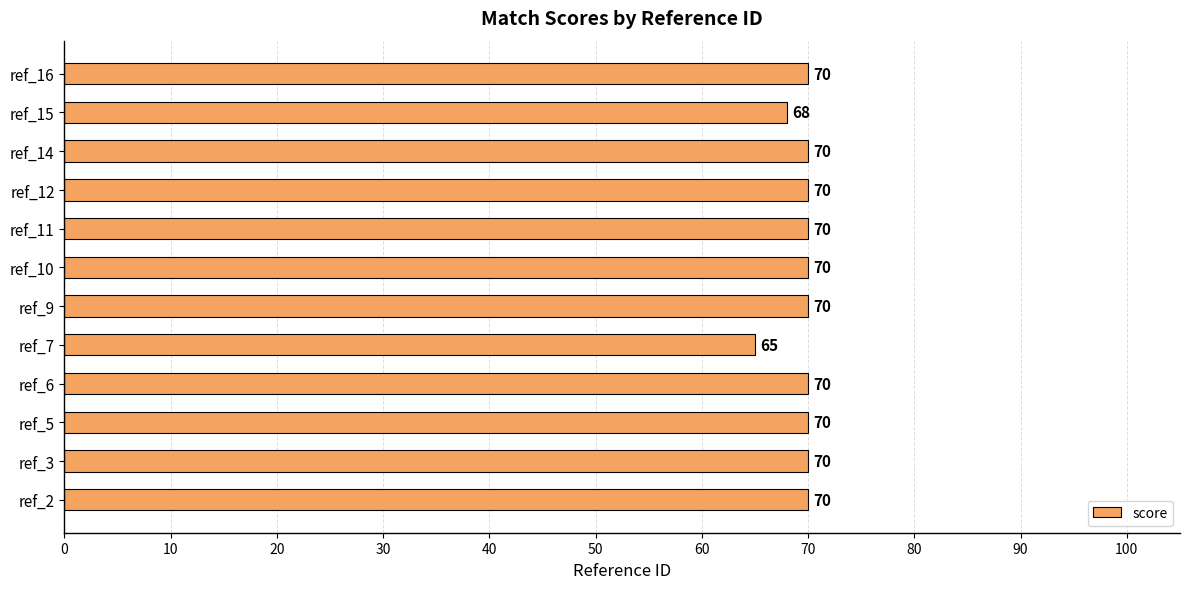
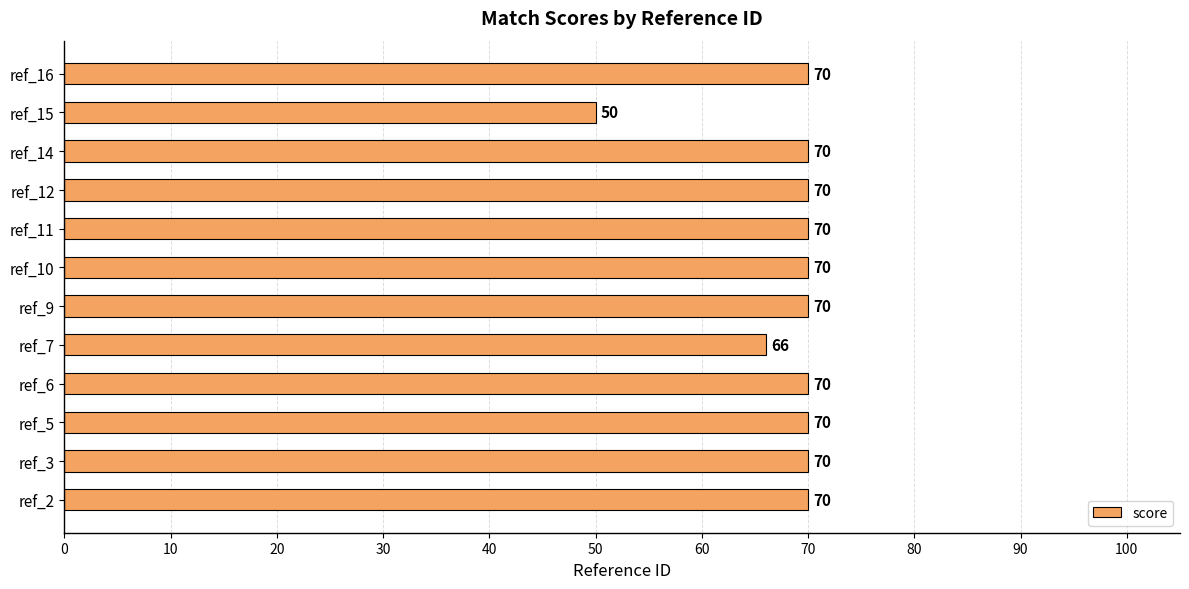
  {
    "ref_16": 70,
-   "ref_15": 68,
+   "ref_15": 50,
    "ref_14": 70,
    "ref_12": 70,
    "ref_11": 70,
    "ref_10": 70,
    "ref_9": 70,
-   "ref_7": 65,
+   "ref_7": 66,
    "ref_6": 70,
    "ref_5": 70,
    "ref_3": 70,
    "ref_2": 70
  }
